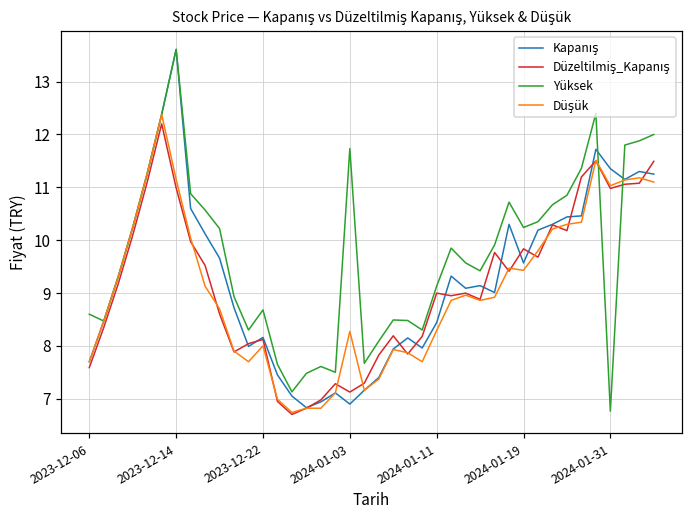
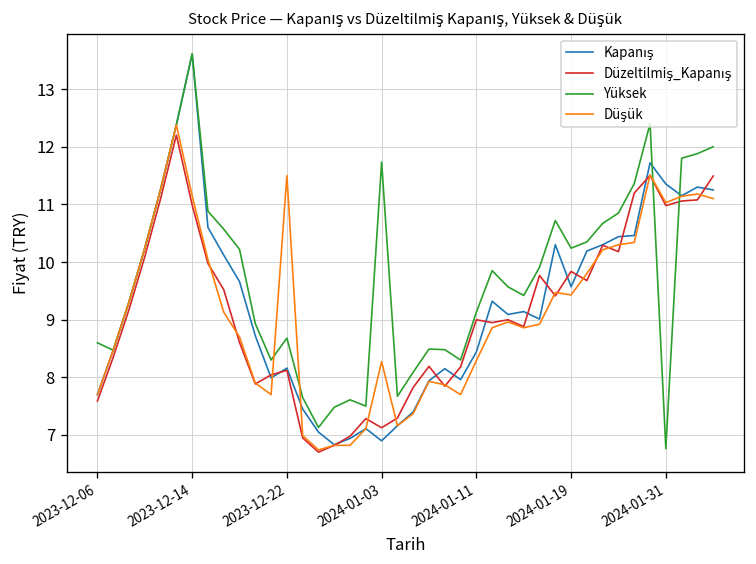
  {
    "Kapanış": {
      "2024-01-03": 6.9,
      "2024-01-11": 8.4,
      "2024-01-19": 9.6,
      "2024-01-31": 11.4
    },
    "Düzeltilmiş_Kapanış": {
      "2023-12-06": 7.6,
      "2023-12-14": 11.0,
      "2024-01-03": 7.1,
      "2024-01-11": 9.0,
      "2024-01-19": 9.8
    },
    "Yüksek": {
      "2023-12-06": 8.6,
      "2023-12-22": 8.7,
      "2024-01-03": 11.7,
      "2024-01-11": 9.1,
      "2024-01-19": 10.2,
      "2024-01-31": 6.8
    },
    "Düşük": {
      "2023-12-14": 11.1,
-     "2023-12-22": 8.0,
+     "2023-12-22": 11.5,
      "2024-01-03": 8.3,
      "2024-01-11": 8.3,
      "2024-01-19": 9.4
    }
  }
